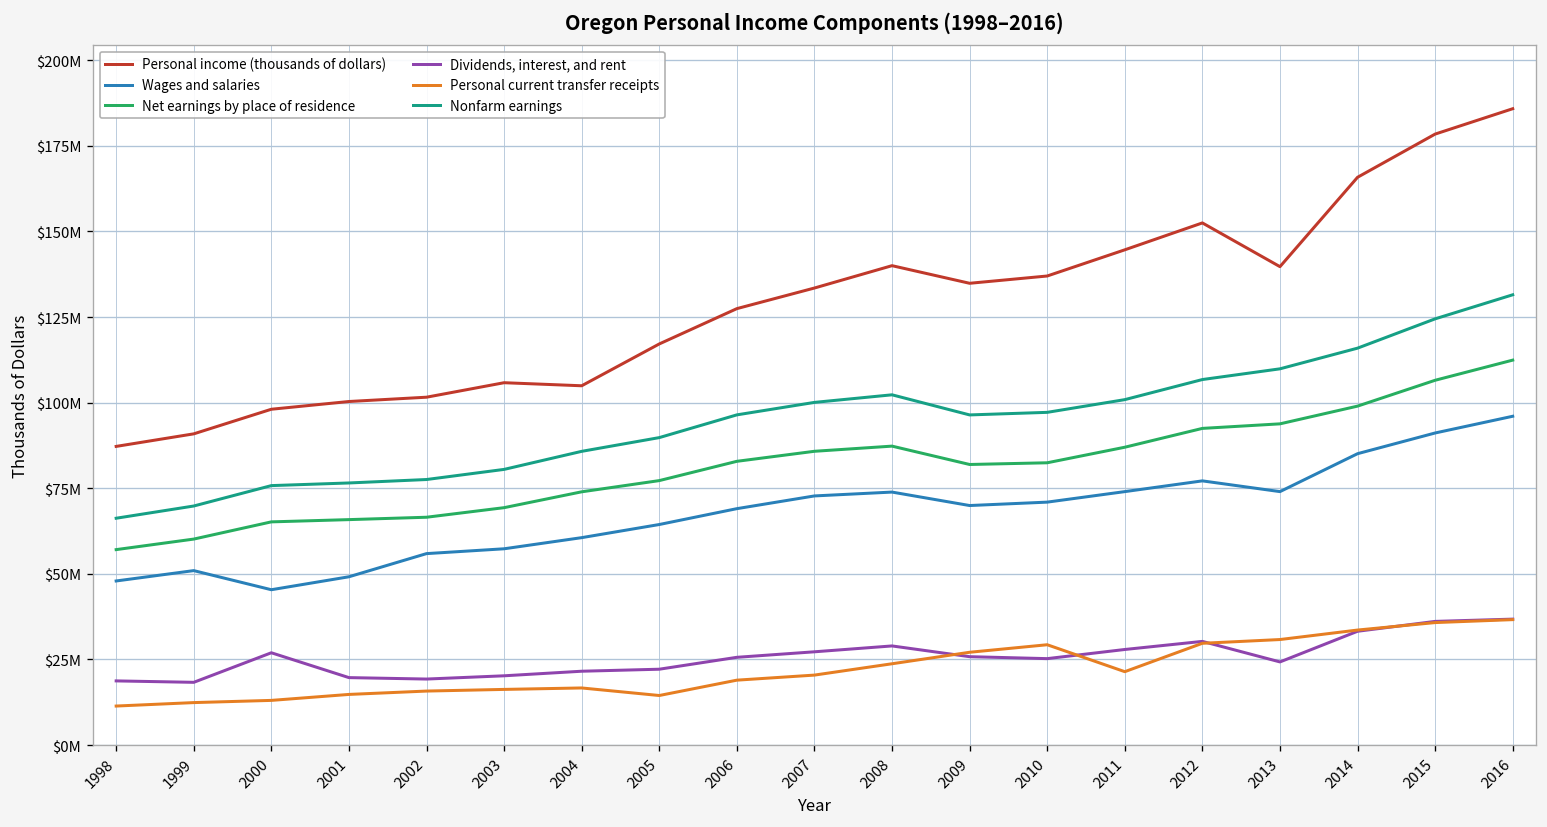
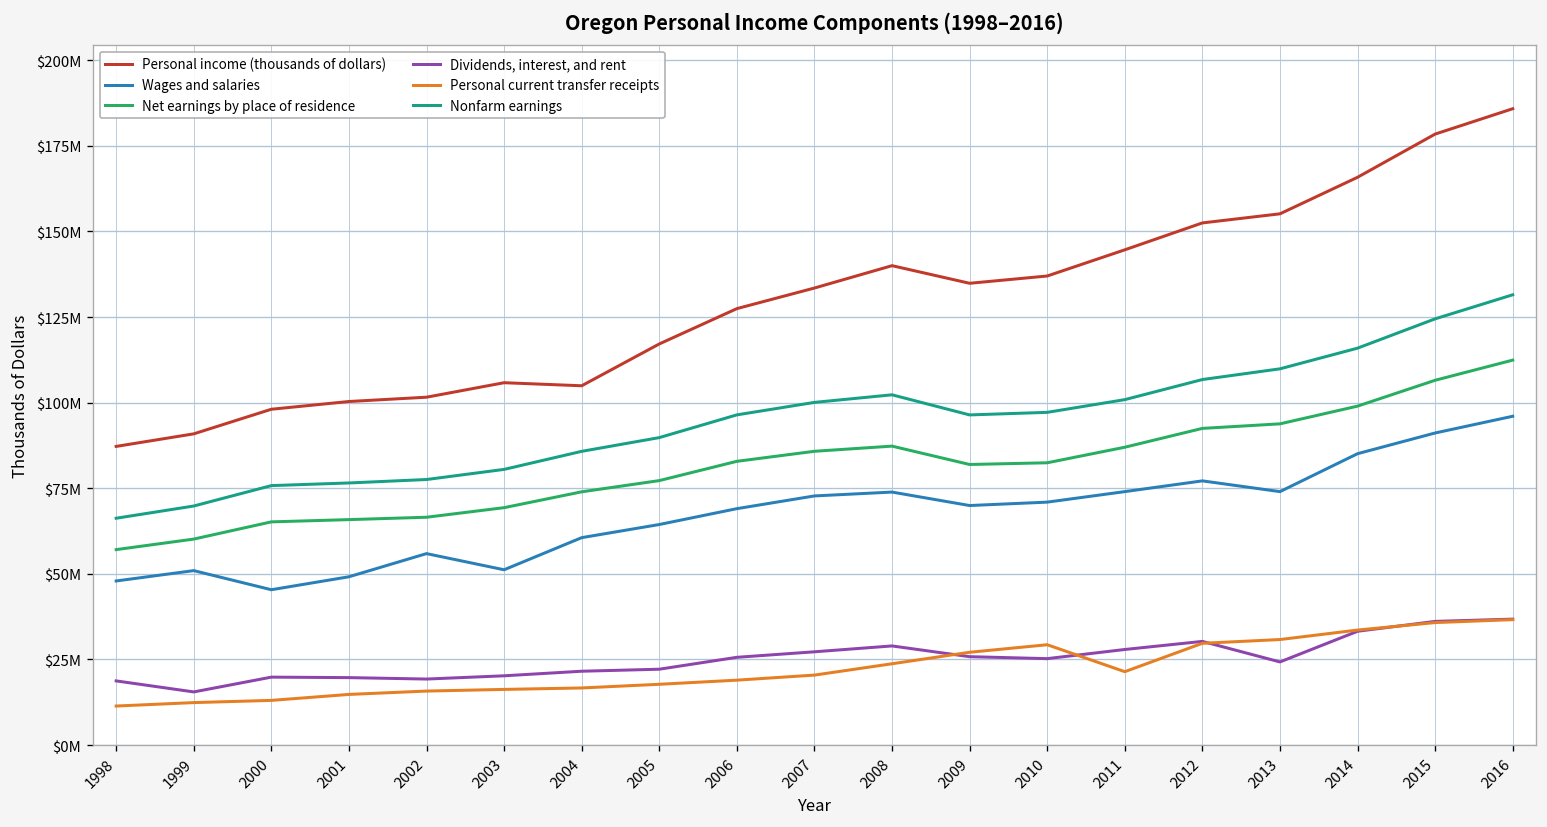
  {
    "Personal income (thousands of dollars)": {
      "1998": "$87000000",
      "1999": "$91000000",
      "2000": "$98000000",
      "2001": "$100000000",
      "2002": "$102000000",
      "2003": "$106000000",
      "2004": "$105000000",
      "2005": "$117000000",
      "2006": "$127000000",
      "2007": "$133000000",
      "2008": "$140000000",
      "2009": "$135000000",
      "2010": "$137000000",
      "2011": "$145000000",
      "2012": "$152000000",
-     "2013": "$140000000",
+     "2013": "$155000000",
      "2014": "$166000000",
      "2015": "$178000000",
      "2016": "$186000000"
    },
    "Wages and salaries": {
      "1998": "$48000000",
      "1999": "$51000000",
      "2000": "$45000000",
      "2001": "$49000000",
      "2002": "$56000000",
-     "2003": "$57000000",
+     "2003": "$51000000",
      "2004": "$61000000",
      "2005": "$64000000",
      "2006": "$69000000",
      "2007": "$73000000",
      "2008": "$74000000",
      "2009": "$70000000",
      "2010": "$71000000",
      "2011": "$74000000",
      "2012": "$77000000",
      "2013": "$74000000",
      "2014": "$85000000",
      "2015": "$91000000",
      "2016": "$96000000"
    },
    "Dividends, interest, and rent": {
      "1998": "$19000000",
-     "1999": "$18000000",
-     "2000": "$27000000",
+     "1999": "$16000000",
+     "2000": "$20000000",
      "2001": "$20000000",
      "2002": "$19000000",
      "2003": "$20000000",
      "2004": "$22000000",
      "2005": "$22000000",
      "2006": "$26000000",
      "2007": "$27000000",
      "2008": "$29000000",
      "2009": "$26000000",
      "2010": "$25000000",
      "2011": "$28000000",
      "2013": "$24000000"
    },
    "Personal current transfer receipts": {
      "1998": "$11000000",
      "1999": "$12000000",
      "2000": "$13000000",
      "2001": "$15000000",
      "2002": "$16000000",
      "2003": "$16000000",
      "2004": "$17000000",
-     "2005": "$14000000",
+     "2005": "$18000000",
      "2006": "$19000000",
      "2007": "$20000000",
      "2008": "$24000000",
      "2009": "$27000000",
      "2010": "$29000000",
      "2011": "$21000000",
      "2013": "$31000000"
    }
  }
